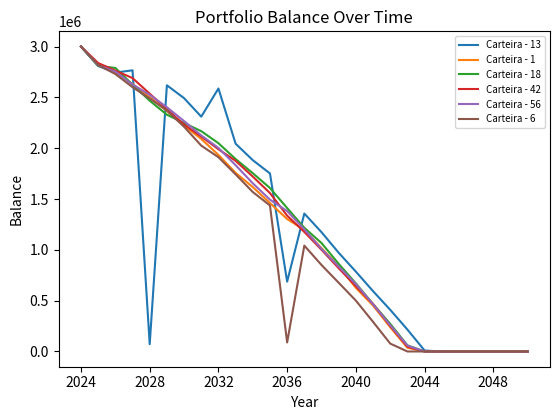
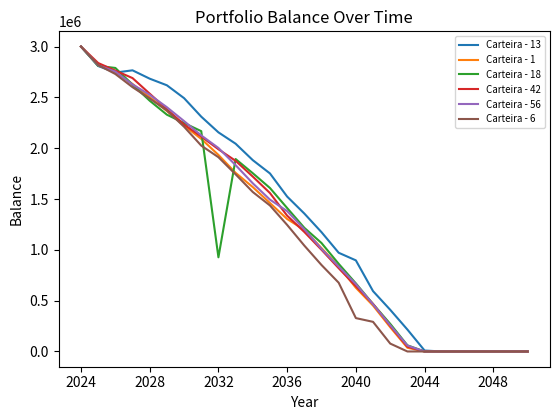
  {
    "Carteira - 13": {
-     "2028": 70000,
-     "2032": 2590000,
-     "2036": 690000,
-     "2040": 790000
+     "2028": 2680000,
+     "2032": 2160000,
+     "2036": 1520000,
+     "2040": 900000
    },
    "Carteira - 1": {
      "2036": 1300000
    },
    "Carteira - 18": {
-     "2032": 2050000,
+     "2032": 930000,
      "2036": 1410000
    },
    "Carteira - 42": {
      "2036": 1340000
    },
    "Carteira - 56": {
      "2036": 1380000
    },
    "Carteira - 6": {
-     "2036": 90000,
-     "2040": 500000
+     "2036": 1250000,
+     "2040": 330000
    }
  }
